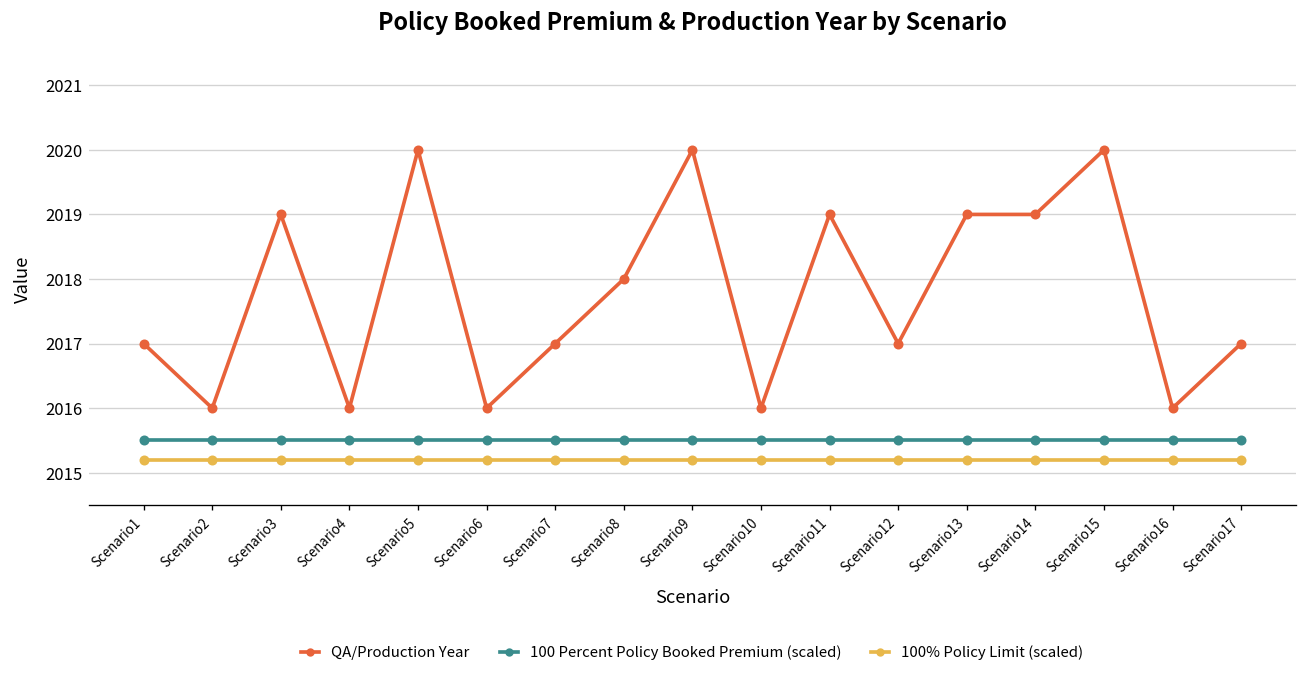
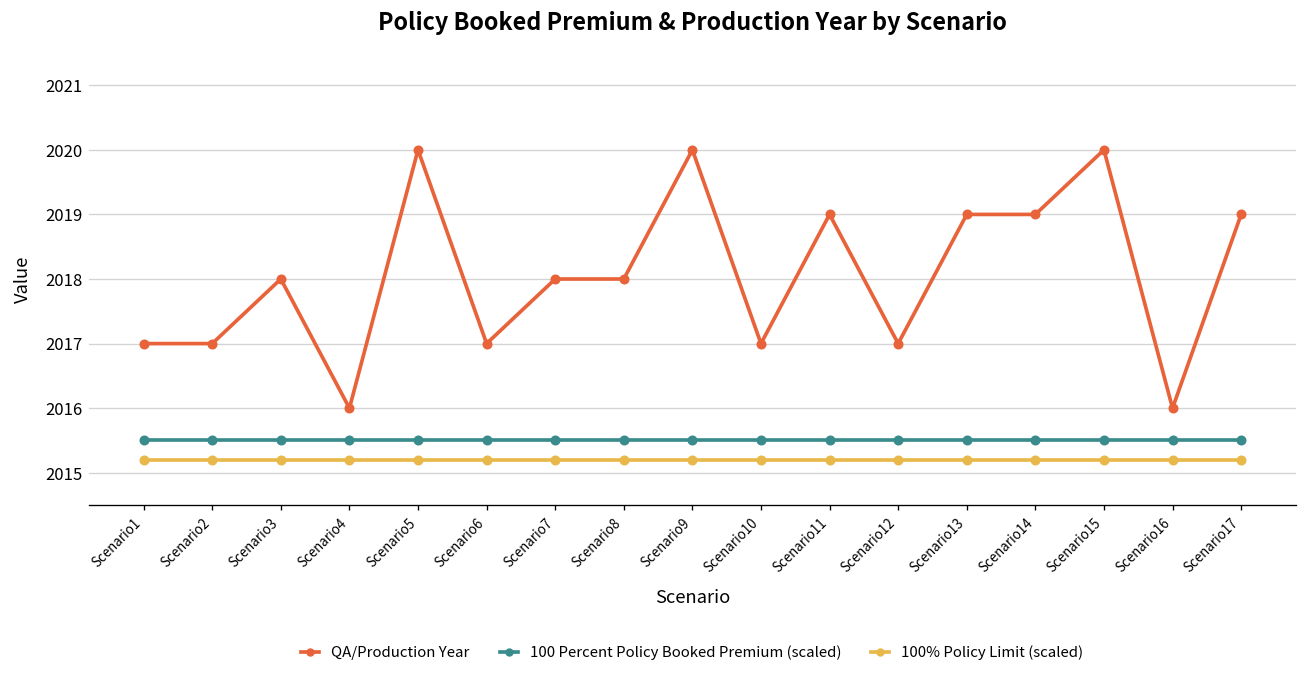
  {
    "QA/Production Year": {
      "Scenario1": 2017,
-     "Scenario2": 2016,
-     "Scenario3": 2019,
+     "Scenario2": 2017,
+     "Scenario3": 2018,
      "Scenario4": 2016,
      "Scenario5": 2020,
-     "Scenario6": 2016,
-     "Scenario7": 2017,
+     "Scenario6": 2017,
+     "Scenario7": 2018,
      "Scenario8": 2018,
      "Scenario9": 2020,
-     "Scenario10": 2016,
+     "Scenario10": 2017,
      "Scenario11": 2019,
      "Scenario12": 2017,
      "Scenario13": 2019,
      "Scenario14": 2019,
      "Scenario15": 2020,
      "Scenario16": 2016,
-     "Scenario17": 2017
+     "Scenario17": 2019
    },
    "100 Percent Policy Booked Premium (scaled)": {
      "Scenario1": 2015.5,
      "Scenario2": 2015.5,
      "Scenario3": 2015.5,
      "Scenario4": 2015.5,
      "Scenario5": 2015.5,
      "Scenario6": 2015.5,
      "Scenario7": 2015.5,
      "Scenario8": 2015.5,
      "Scenario9": 2015.5,
      "Scenario10": 2015.5,
      "Scenario11": 2015.5,
      "Scenario12": 2015.5,
      "Scenario13": 2015.5,
      "Scenario14": 2015.5,
      "Scenario15": 2015.5,
      "Scenario16": 2015.5,
      "Scenario17": 2015.5
    },
    "100% Policy Limit (scaled)": {
      "Scenario1": 2015.2,
      "Scenario2": 2015.2,
      "Scenario3": 2015.2,
      "Scenario4": 2015.2,
      "Scenario5": 2015.2,
      "Scenario6": 2015.2,
      "Scenario7": 2015.2,
      "Scenario8": 2015.2,
      "Scenario9": 2015.2,
      "Scenario10": 2015.2,
      "Scenario11": 2015.2,
      "Scenario12": 2015.2,
      "Scenario13": 2015.2,
      "Scenario14": 2015.2,
      "Scenario15": 2015.2,
      "Scenario16": 2015.2,
      "Scenario17": 2015.2
    }
  }
